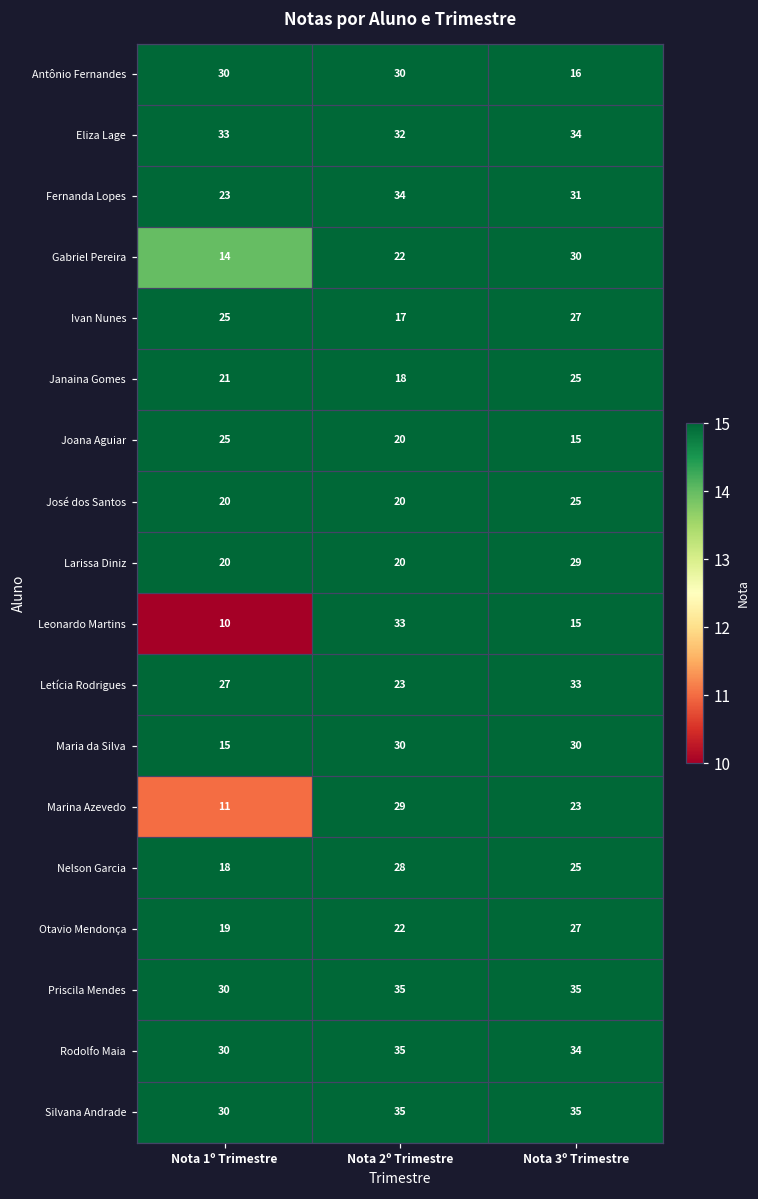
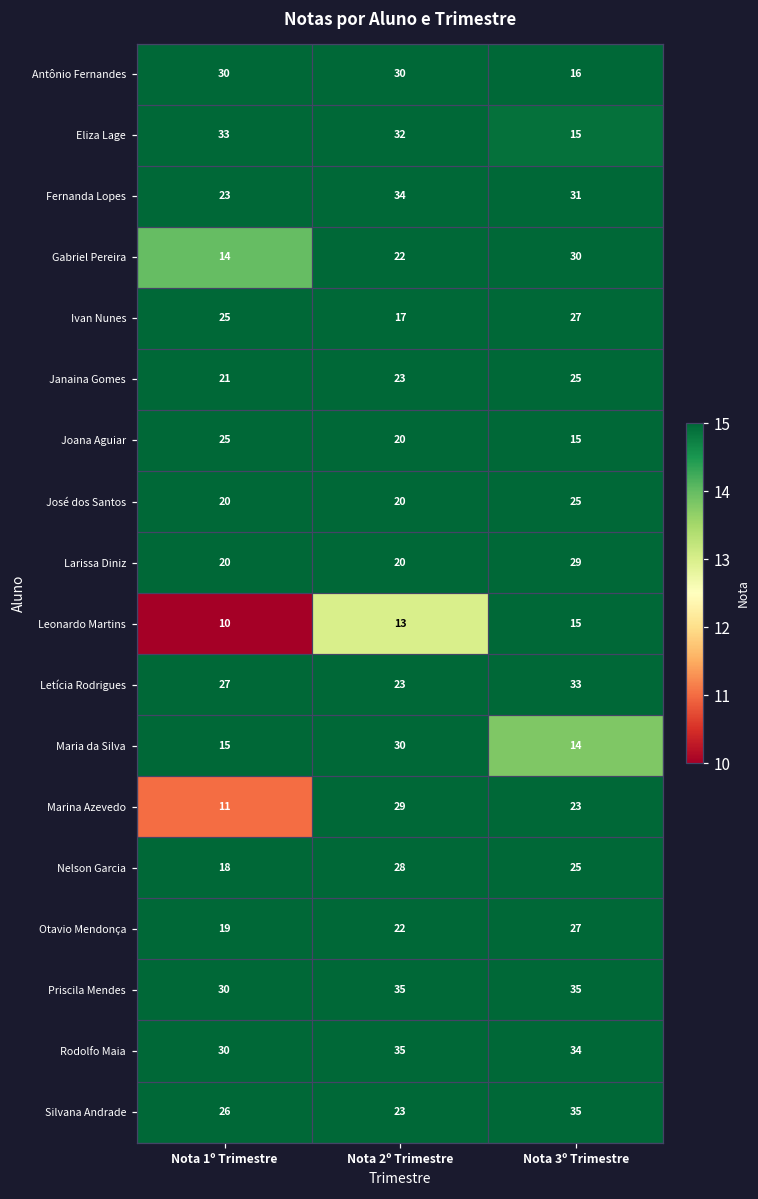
  {
    "Antônio Fernandes": {
      "Nota 1º Trimestre": 30,
      "Nota 2º Trimestre": 30,
      "Nota 3º Trimestre": 16
    },
    "Eliza Lage": {
      "Nota 1º Trimestre": 33,
      "Nota 2º Trimestre": 32,
-     "Nota 3º Trimestre": 34
+     "Nota 3º Trimestre": 15
    },
    "Fernanda Lopes": {
      "Nota 1º Trimestre": 23,
      "Nota 2º Trimestre": 34,
      "Nota 3º Trimestre": 31
    },
    "Gabriel Pereira": {
      "Nota 1º Trimestre": 14,
      "Nota 2º Trimestre": 22,
      "Nota 3º Trimestre": 30
    },
    "Ivan Nunes": {
      "Nota 1º Trimestre": 25,
      "Nota 2º Trimestre": 17,
      "Nota 3º Trimestre": 27
    },
    "Janaina Gomes": {
      "Nota 1º Trimestre": 21,
-     "Nota 2º Trimestre": 18,
+     "Nota 2º Trimestre": 23,
      "Nota 3º Trimestre": 25
    },
    "Joana Aguiar": {
      "Nota 1º Trimestre": 25,
      "Nota 2º Trimestre": 20,
      "Nota 3º Trimestre": 15
    },
    "José dos Santos": {
      "Nota 1º Trimestre": 20,
      "Nota 2º Trimestre": 20,
      "Nota 3º Trimestre": 25
    },
    "Larissa Diniz": {
      "Nota 1º Trimestre": 20,
      "Nota 2º Trimestre": 20,
      "Nota 3º Trimestre": 29
    },
    "Leonardo Martins": {
      "Nota 1º Trimestre": 10,
-     "Nota 2º Trimestre": 33,
+     "Nota 2º Trimestre": 13,
      "Nota 3º Trimestre": 15
    },
    "Letícia Rodrigues": {
      "Nota 1º Trimestre": 27,
      "Nota 2º Trimestre": 23,
      "Nota 3º Trimestre": 33
    },
    "Maria da Silva": {
      "Nota 1º Trimestre": 15,
      "Nota 2º Trimestre": 30,
-     "Nota 3º Trimestre": 30
+     "Nota 3º Trimestre": 14
    },
    "Marina Azevedo": {
      "Nota 1º Trimestre": 11,
      "Nota 2º Trimestre": 29,
      "Nota 3º Trimestre": 23
    },
    "Nelson Garcia": {
      "Nota 1º Trimestre": 18,
      "Nota 2º Trimestre": 28,
      "Nota 3º Trimestre": 25
    },
    "Otavio Mendonça": {
      "Nota 1º Trimestre": 19,
      "Nota 2º Trimestre": 22,
      "Nota 3º Trimestre": 27
    },
    "Priscila Mendes": {
      "Nota 1º Trimestre": 30,
      "Nota 2º Trimestre": 35,
      "Nota 3º Trimestre": 35
    },
    "Rodolfo Maia": {
      "Nota 1º Trimestre": 30,
      "Nota 2º Trimestre": 35,
      "Nota 3º Trimestre": 34
    },
    "Silvana Andrade": {
-     "Nota 1º Trimestre": 30,
-     "Nota 2º Trimestre": 35,
+     "Nota 1º Trimestre": 26,
+     "Nota 2º Trimestre": 23,
      "Nota 3º Trimestre": 35
    }
  }
